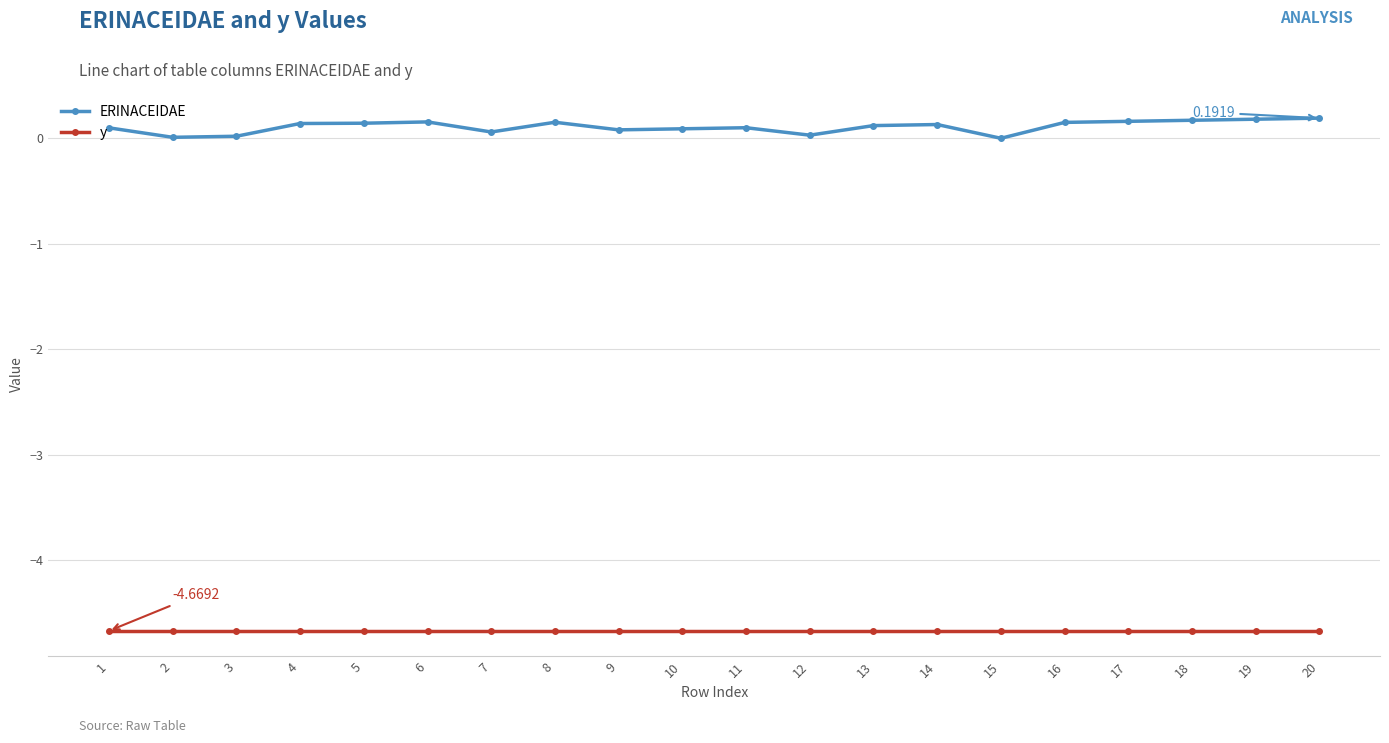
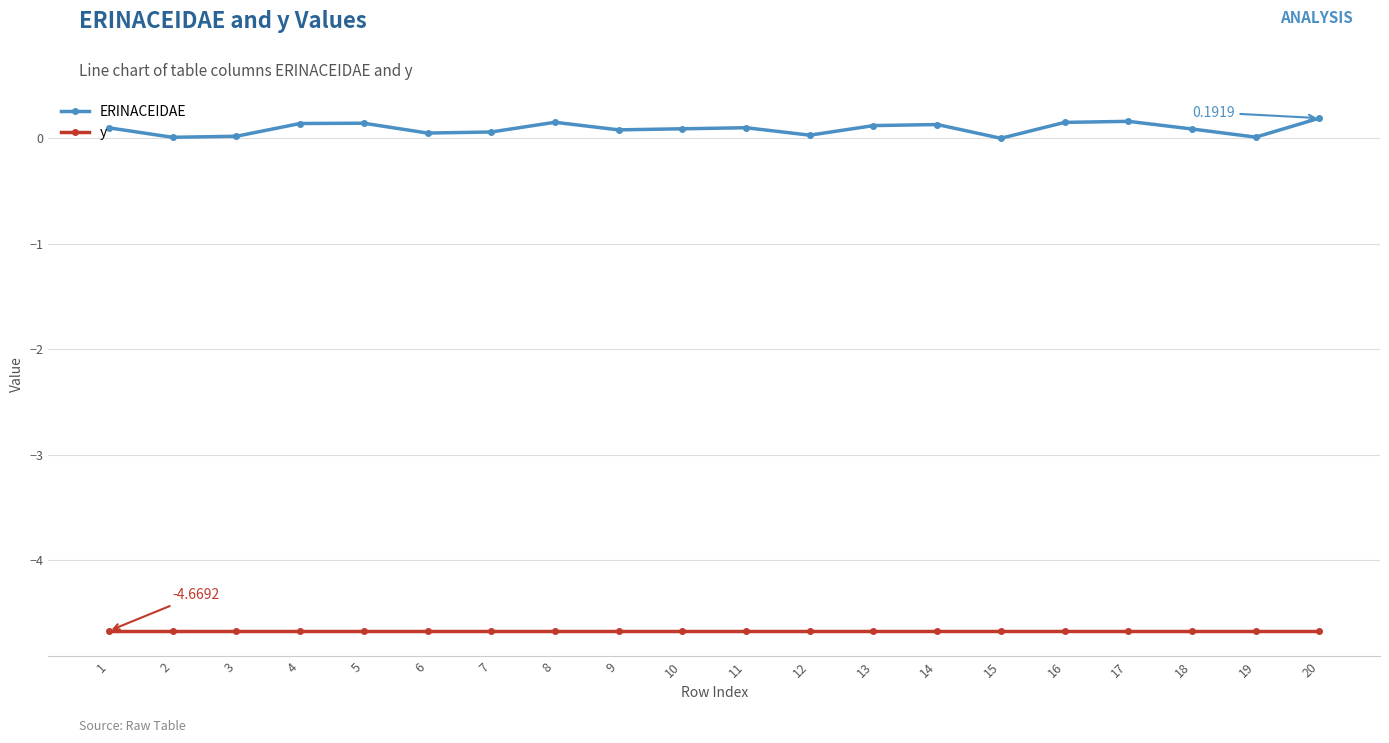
  {
    "ERINACEIDAE": {
      "1": 0.10,
      "2": 0.01,
      "3": 0.02,
      "4": 0.14,
      "5": 0.14,
-     "6": 0.16,
+     "6": 0.05,
      "7": 0.06,
      "8": 0.15,
      "9": 0.08,
      "10": 0.09,
      "11": 0.10,
      "12": 0.03,
      "13": 0.12,
      "14": 0.13,
      "15": 0.00,
      "16": 0.15,
      "17": 0.16,
-     "18": 0.17,
-     "19": 0.18
+     "18": 0.09,
+     "19": 0.01
    },
    "y": {
      "2": -4.6692
    }
  }
